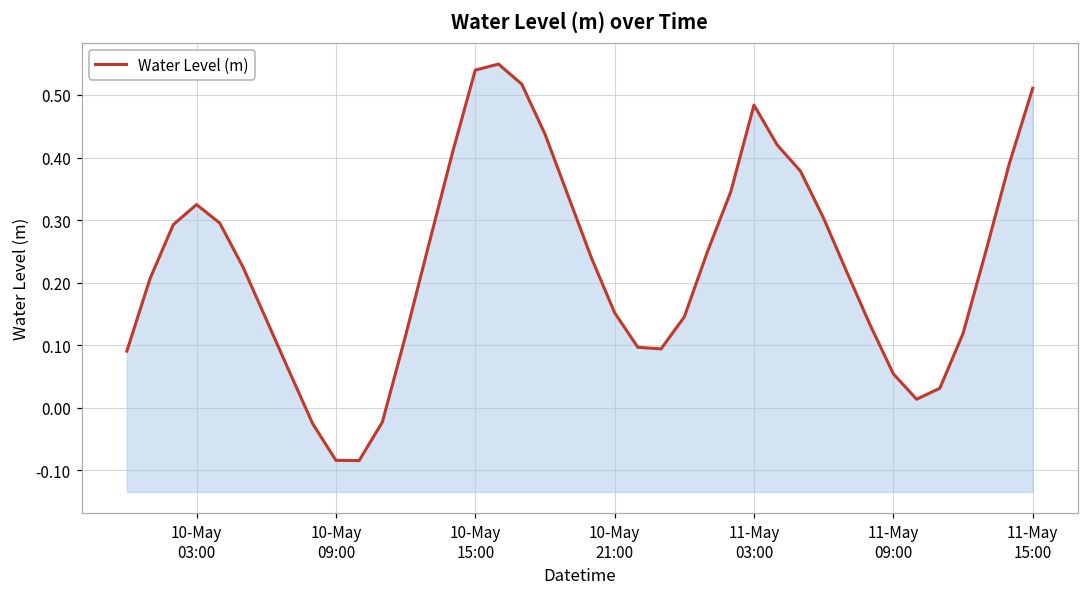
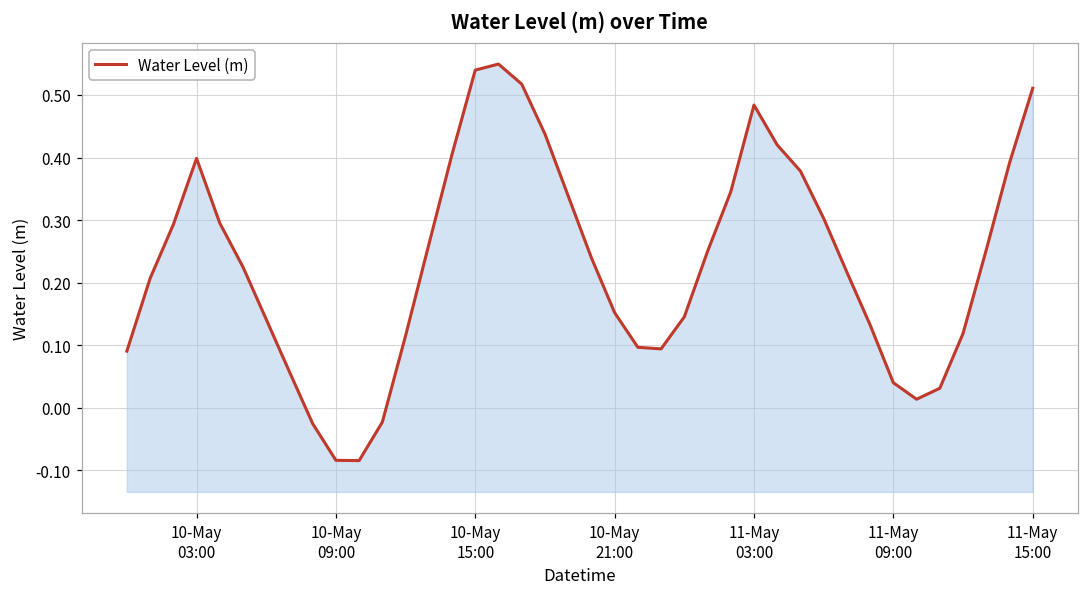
  {
-   "10-May 03:00": 0.32,
+   "10-May 03:00": 0.40,
    "10-May 09:00": -0.08,
    "10-May 15:00": 0.54,
    "10-May 21:00": 0.15,
    "11-May 03:00": 0.48,
-   "11-May 09:00": 0.05,
+   "11-May 09:00": 0.04,
    "11-May 15:00": 0.51
  }
